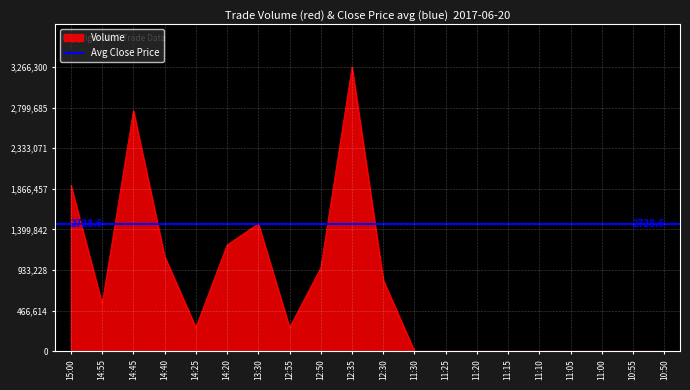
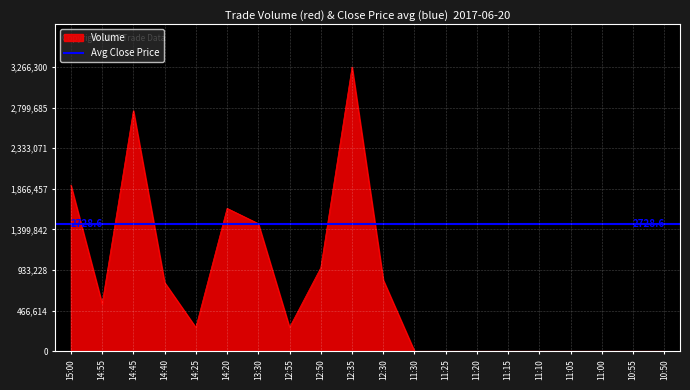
  {
    "15:00": "1,900,000",
    "14:55": "500,000",
    "14:45": "2,800,000",
-   "14:40": "1,100,000",
+   "14:40": "800,000",
    "14:25": "300,000",
-   "14:20": "1,200,000",
+   "14:20": "1,600,000",
    "13:30": "1,500,000",
    "12:55": "300,000",
    "12:50": "1,000,000",
    "12:35": "3,300,000",
    "12:30": "800,000",
    "11:30": "0",
    "11:25": "0",
    "11:20": "0",
    "11:15": "0",
    "11:10": "0",
    "11:05": "0",
    "11:00": "0",
    "10:55": "0",
    "10:50": "0"
  }
